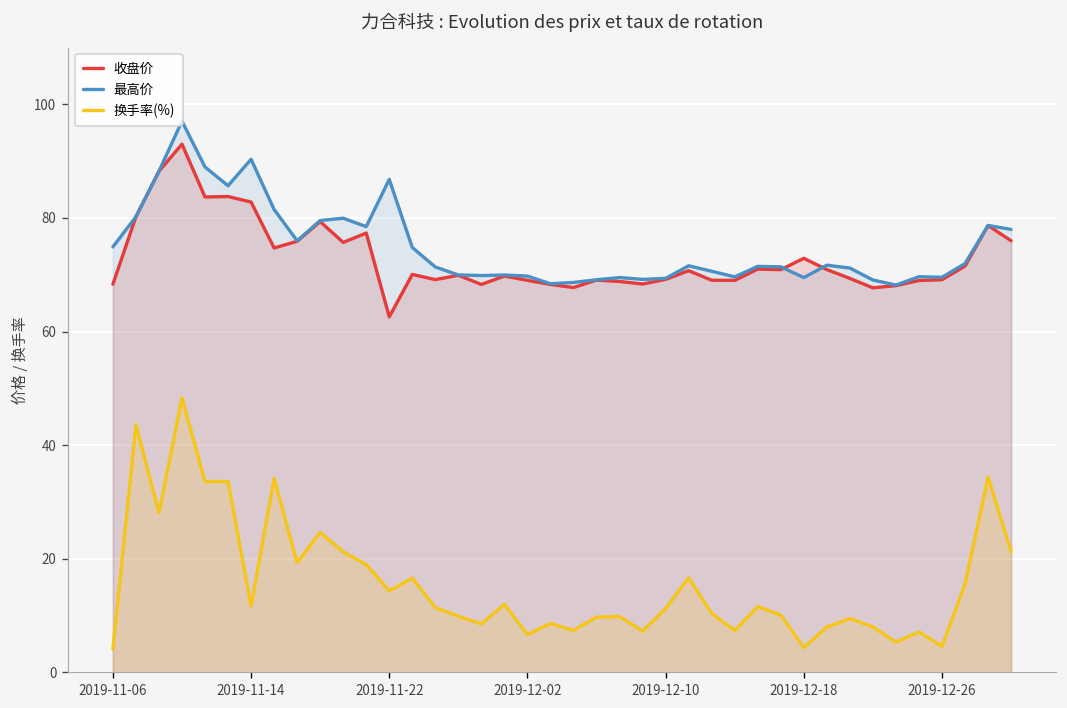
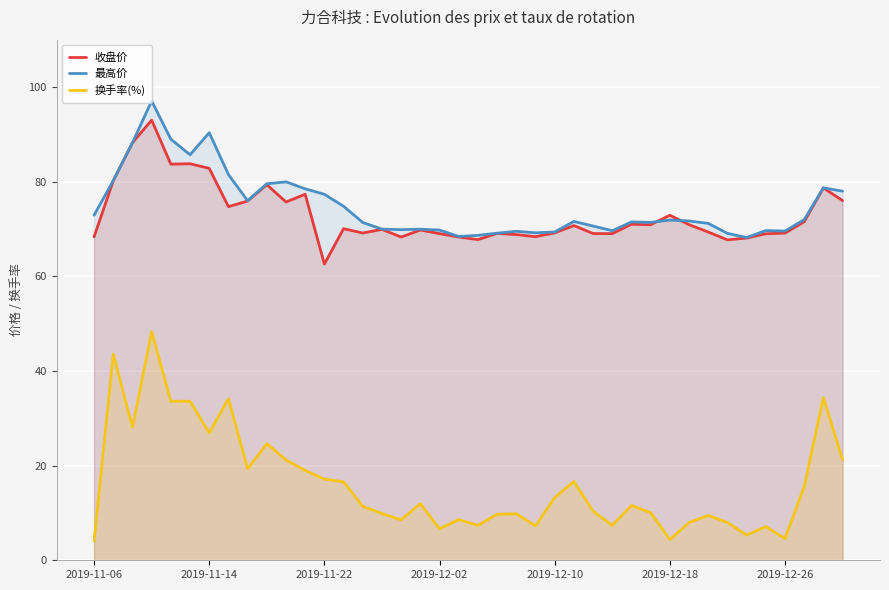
  {
    "收盘价": {
      "2019-11-06": 68,
      "2019-11-14": 83,
      "2019-11-22": 63,
      "2019-12-02": 69,
      "2019-12-18": 73
    },
    "最高价": {
-     "2019-11-06": 75,
+     "2019-11-06": 73,
      "2019-11-14": 90,
-     "2019-11-22": 87,
+     "2019-11-22": 77,
      "2019-12-02": 70,
-     "2019-12-18": 70
+     "2019-12-18": 72
    },
    "换手率(%)": {
      "2019-11-06": 4,
-     "2019-11-14": 12,
-     "2019-11-22": 14,
+     "2019-11-14": 27,
+     "2019-11-22": 17,
      "2019-12-02": 7,
-     "2019-12-10": 11,
+     "2019-12-10": 13,
      "2019-12-18": 4,
      "2019-12-26": 5
    }
  }
